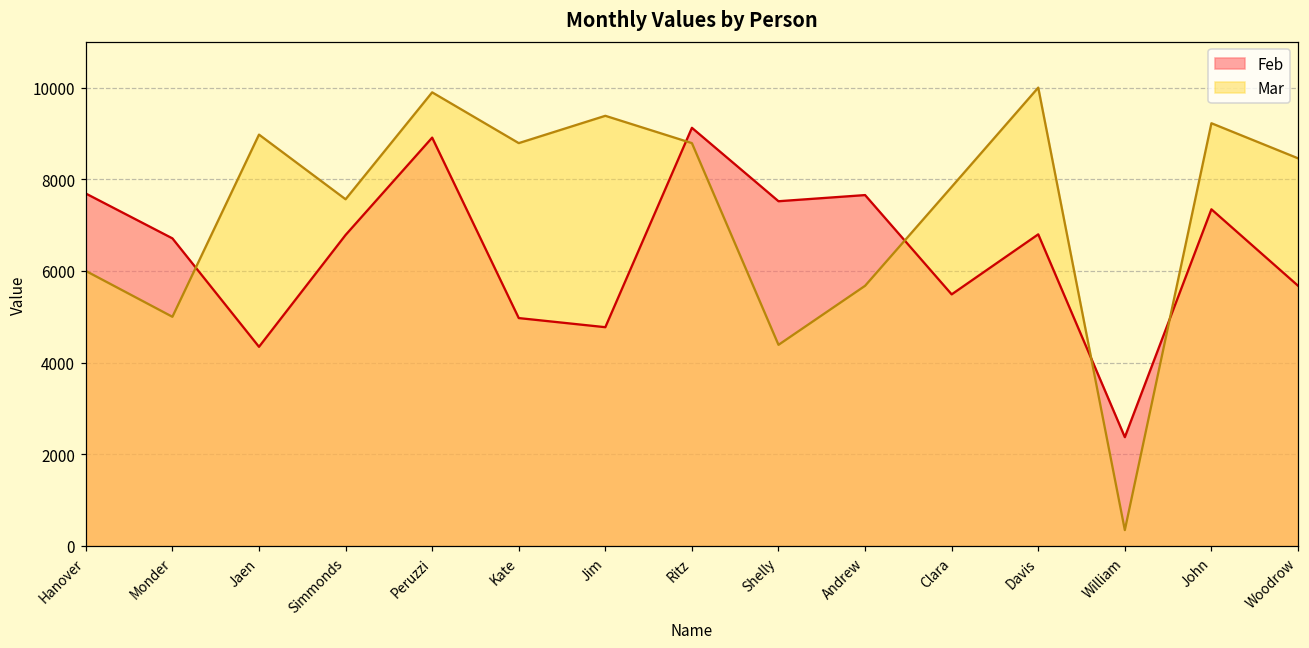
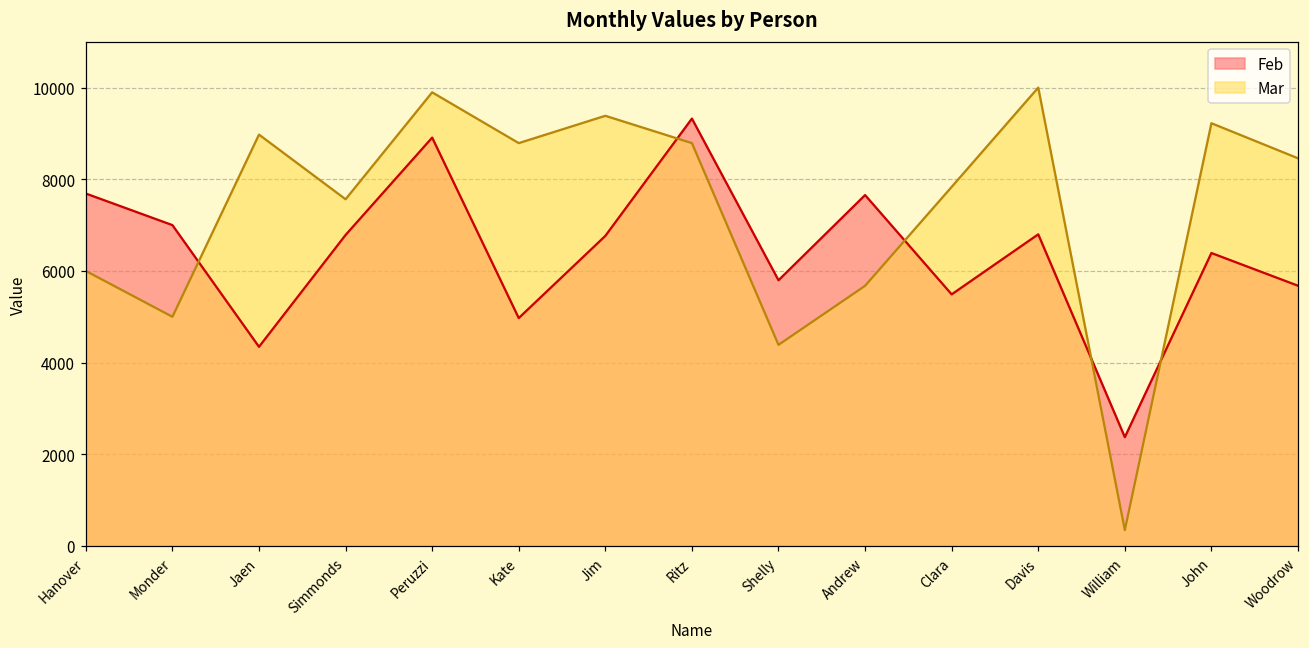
  {
    "Feb": {
      "Hanover": 7700,
-     "Monder": 6700,
+     "Monder": 7000,
      "Jaen": 4300,
      "Simmonds": 6800,
      "Peruzzi": 8900,
      "Kate": 5000,
-     "Jim": 4800,
-     "Ritz": 9100,
-     "Shelly": 7500,
+     "Jim": 6800,
+     "Ritz": 9300,
+     "Shelly": 5800,
      "Andrew": 7700,
      "Clara": 5500,
      "Davis": 6800,
      "William": 2400,
-     "John": 7300,
+     "John": 6400,
      "Woodrow": 5700
    },
    "Mar": {
      "Hanover": 6000,
      "Monder": 5000,
      "Jaen": 9000,
      "Simmonds": 7600,
      "Peruzzi": 9900,
      "Kate": 8800,
      "Jim": 9400,
      "Ritz": 8800,
      "Shelly": 4400,
      "Andrew": 5700,
      "Clara": 7800,
      "Davis": 10000,
      "William": 300,
      "John": 9200,
      "Woodrow": 8500
    }
  }
